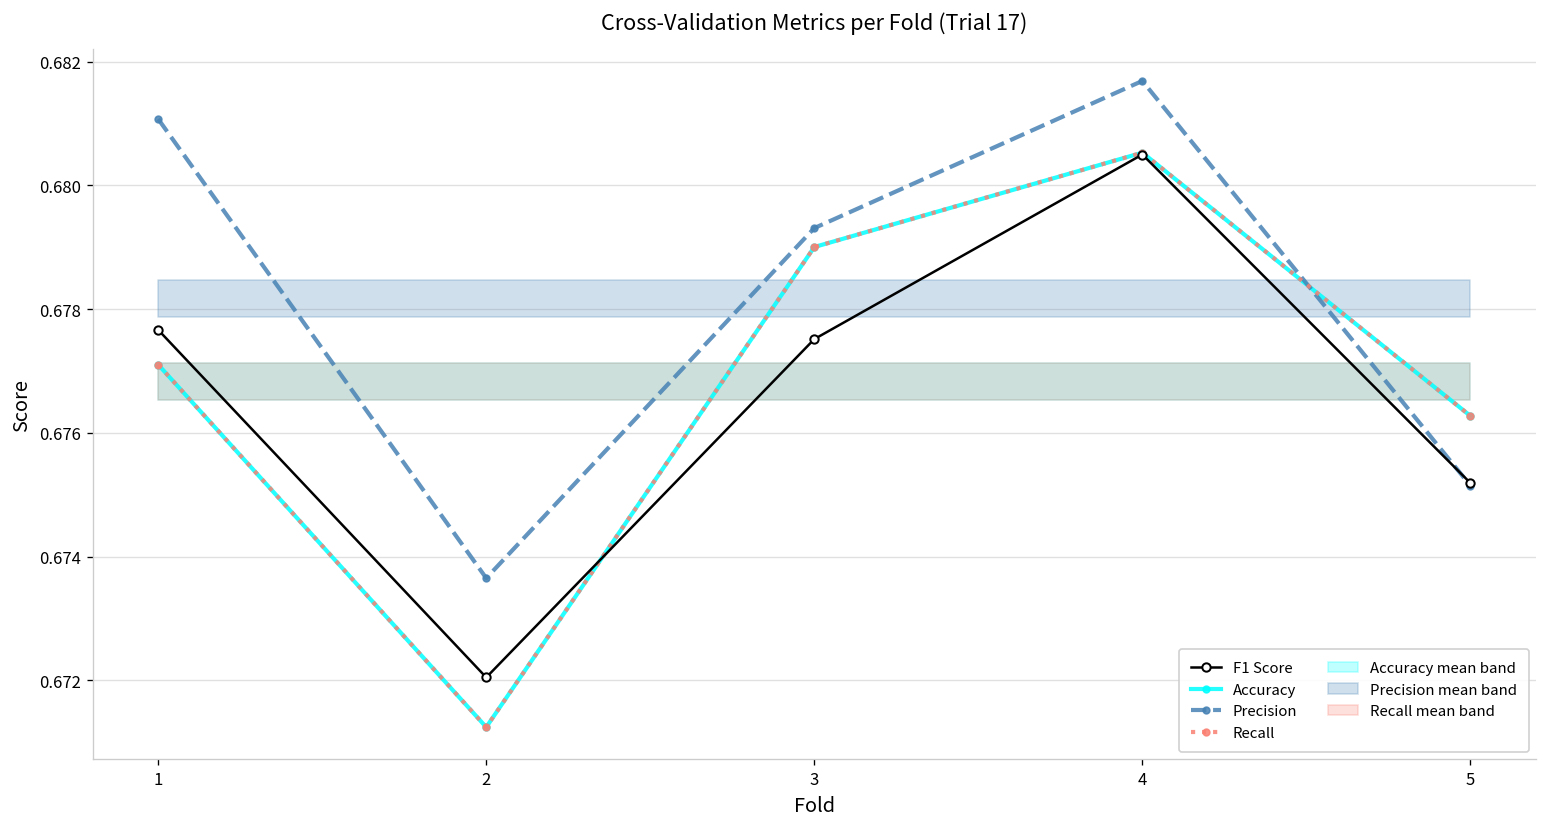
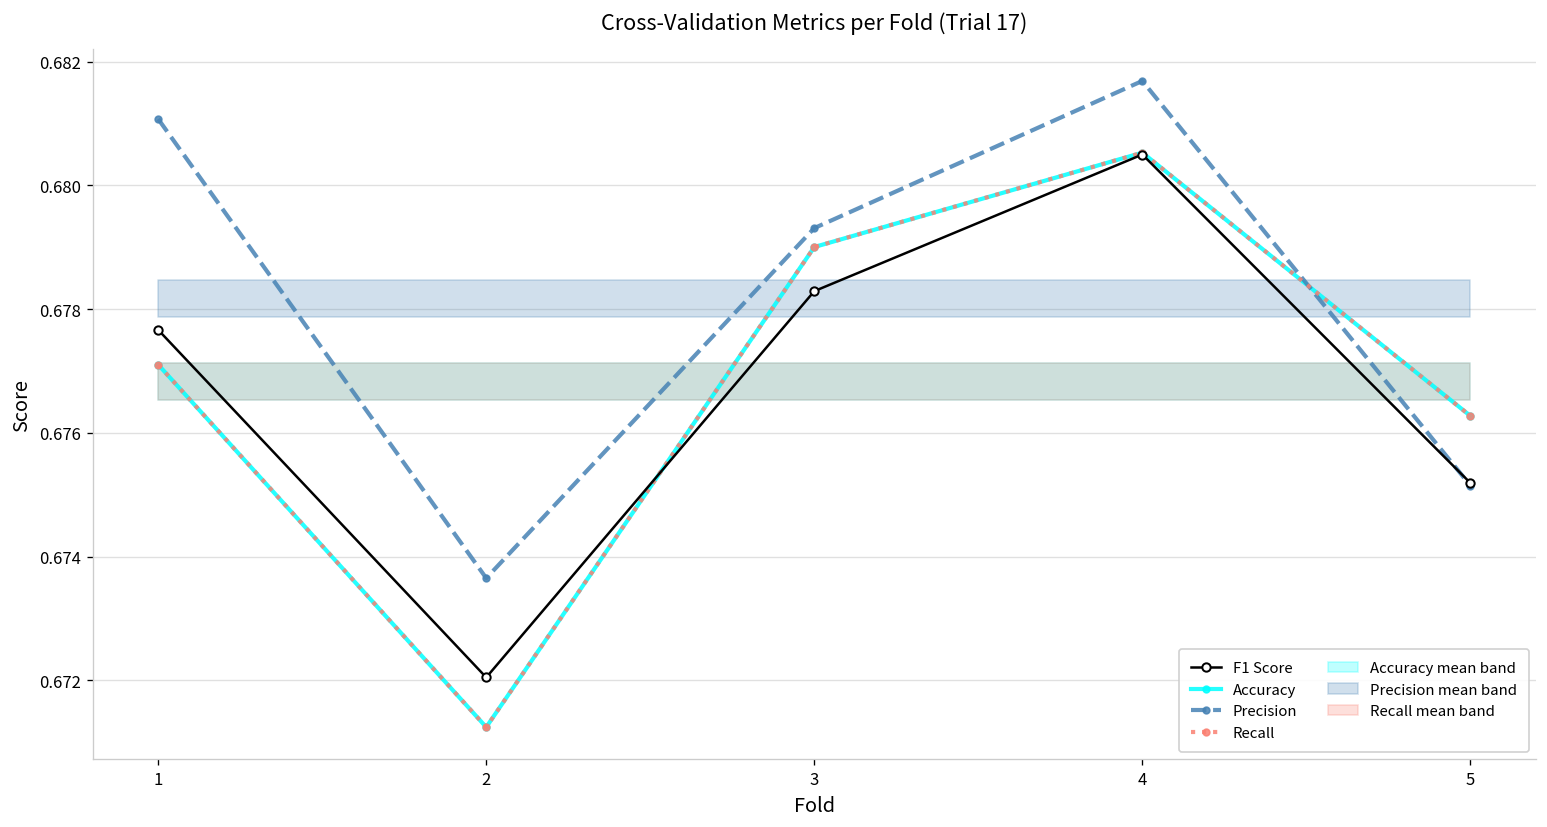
  {
    "F1 Score": {
      "1": 0.6777,
      "2": 0.6720,
-     "3": 0.6775
+     "3": 0.6783
    }
  }
